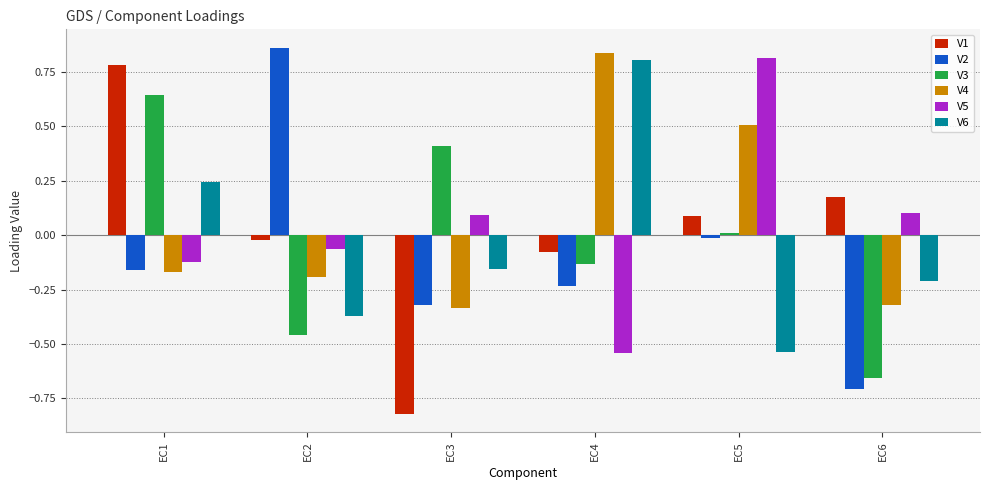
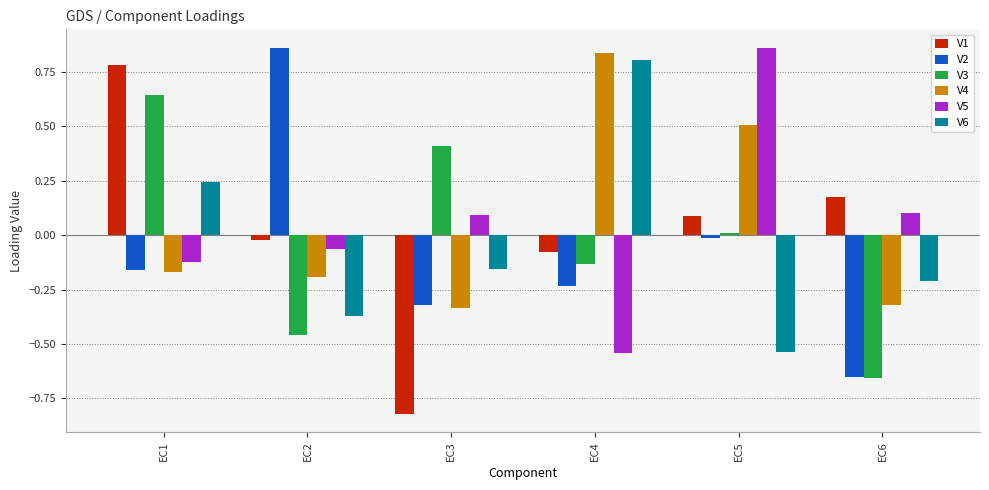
  {
    "V1": {
      "EC1": 0.78,
      "EC2": -0.02,
      "EC3": -0.82,
      "EC4": -0.08,
      "EC5": 0.09,
      "EC6": 0.18
    },
    "V2": {
      "EC1": -0.16,
      "EC2": 0.86,
      "EC3": -0.32,
      "EC4": -0.23,
      "EC5": -0.01,
-     "EC6": -0.71
+     "EC6": -0.65
    },
    "V3": {
      "EC1": 0.64,
      "EC2": -0.46,
      "EC3": 0.41,
      "EC4": -0.13,
      "EC6": -0.65
    },
    "V4": {
      "EC1": -0.17,
      "EC2": -0.19,
      "EC3": -0.33,
      "EC4": 0.83,
      "EC5": 0.51,
      "EC6": -0.32
    },
    "V5": {
      "EC1": -0.12,
      "EC2": -0.07,
      "EC3": 0.09,
      "EC4": -0.54,
-     "EC5": 0.81,
+     "EC5": 0.86,
      "EC6": 0.10
    },
    "V6": {
      "EC1": 0.24,
      "EC2": -0.37,
      "EC3": -0.15,
      "EC4": 0.80,
      "EC5": -0.54,
      "EC6": -0.21
    }
  }
